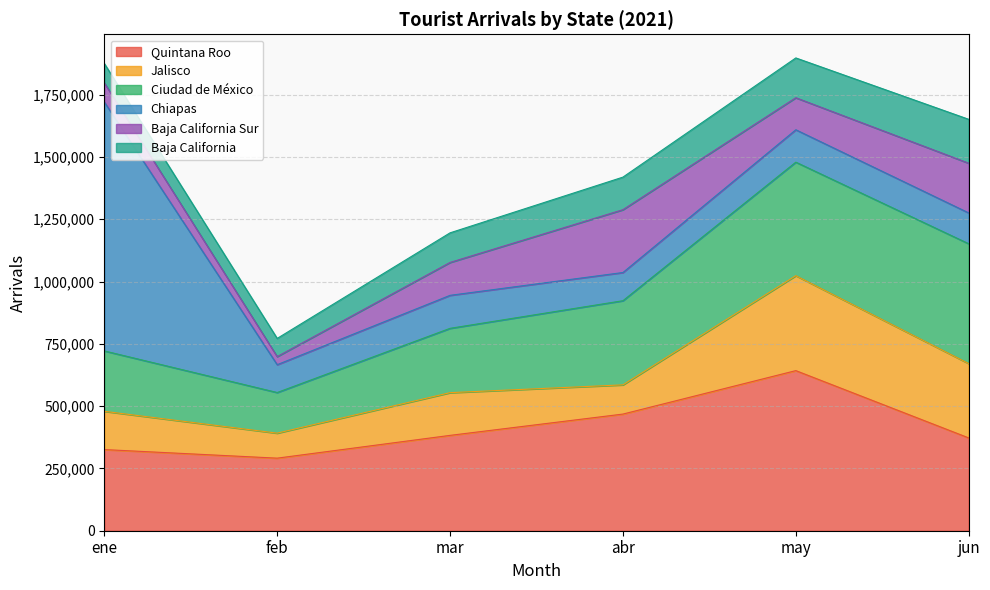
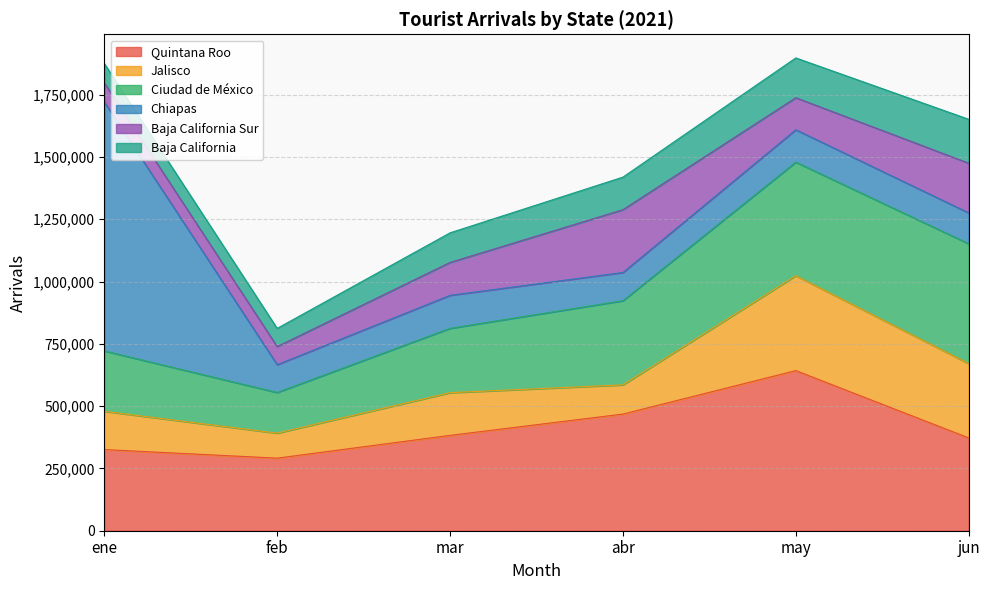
  {
    "Quintana Roo": {
      "ene": "330,000",
      "feb": "290,000",
      "mar": "380,000",
      "abr": "470,000",
      "may": "640,000",
      "jun": "370,000"
    },
    "Jalisco": {
      "ene": "150,000",
      "feb": "100,000",
      "mar": "170,000",
      "abr": "120,000",
      "may": "380,000",
      "jun": "300,000"
    },
    "Chiapas": {
      "ene": "1,000,000",
      "feb": "110,000",
      "mar": "130,000",
      "abr": "110,000",
      "may": "130,000",
      "jun": "120,000"
    },
    "Baja California Sur": {
      "ene": "80,000",
-     "feb": "30,000",
+     "feb": "70,000",
      "mar": "130,000",
      "abr": "250,000",
      "may": "130,000",
      "jun": "200,000"
    }
  }
